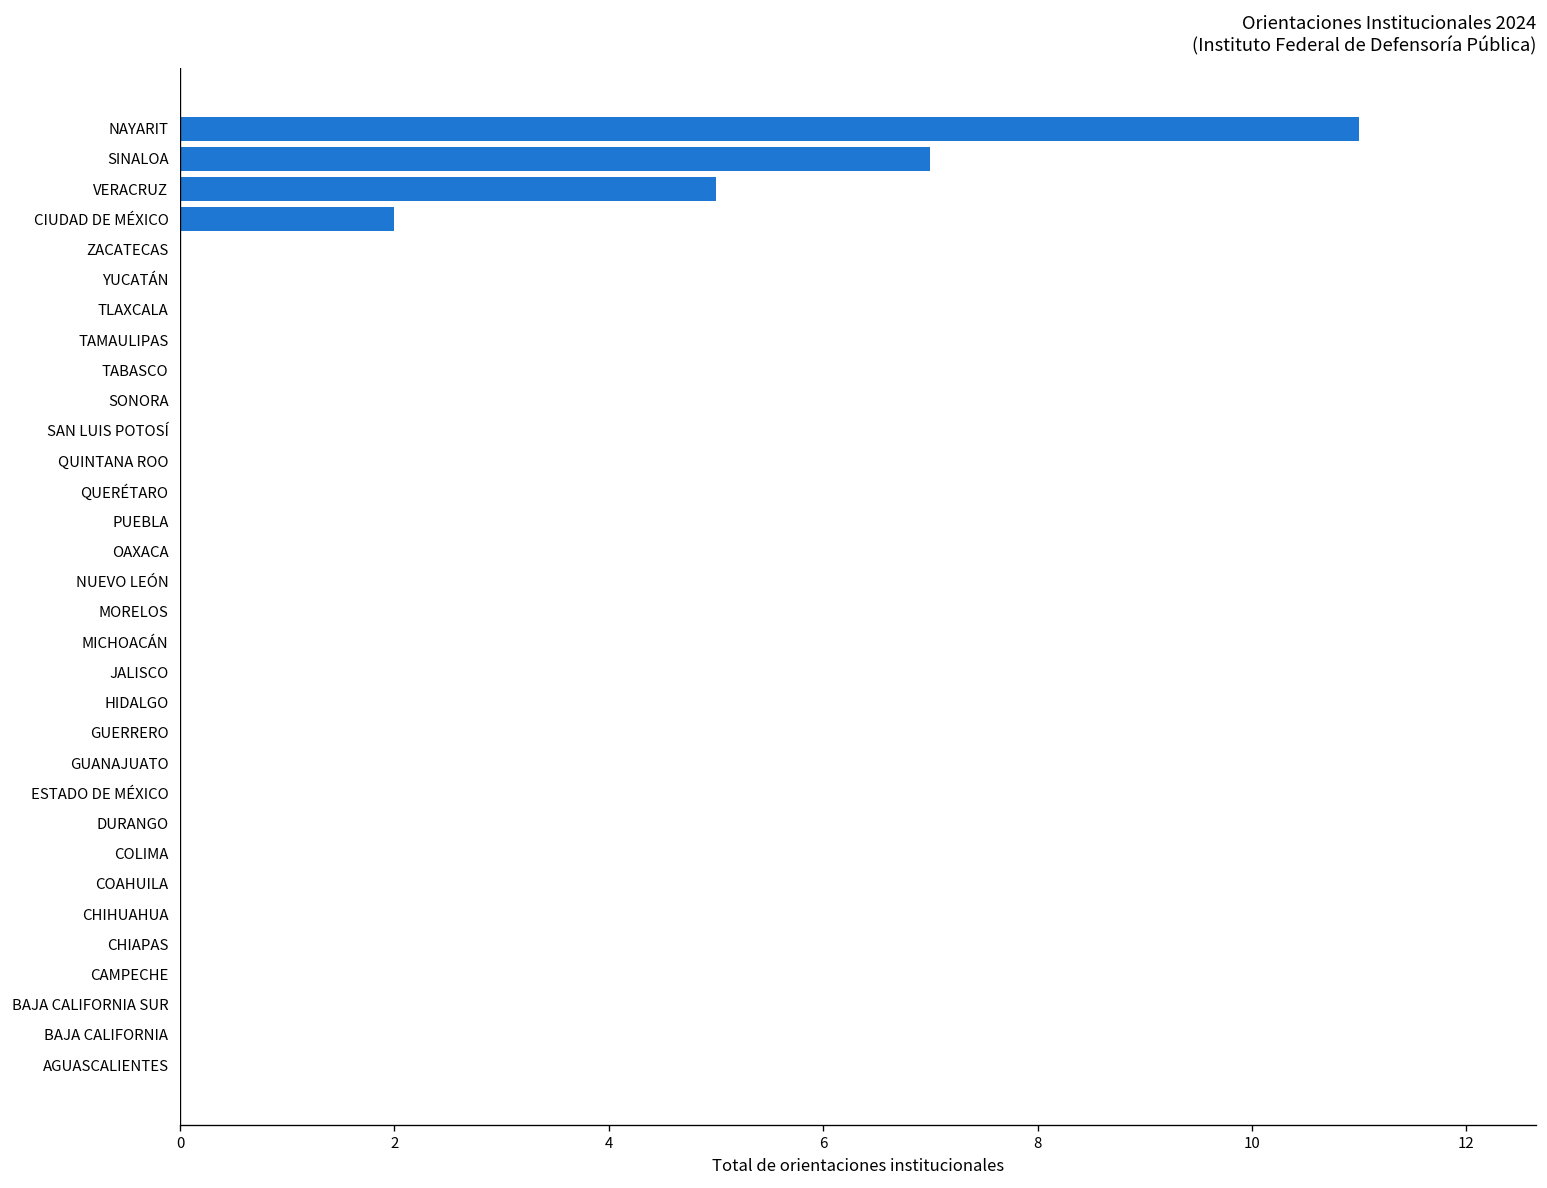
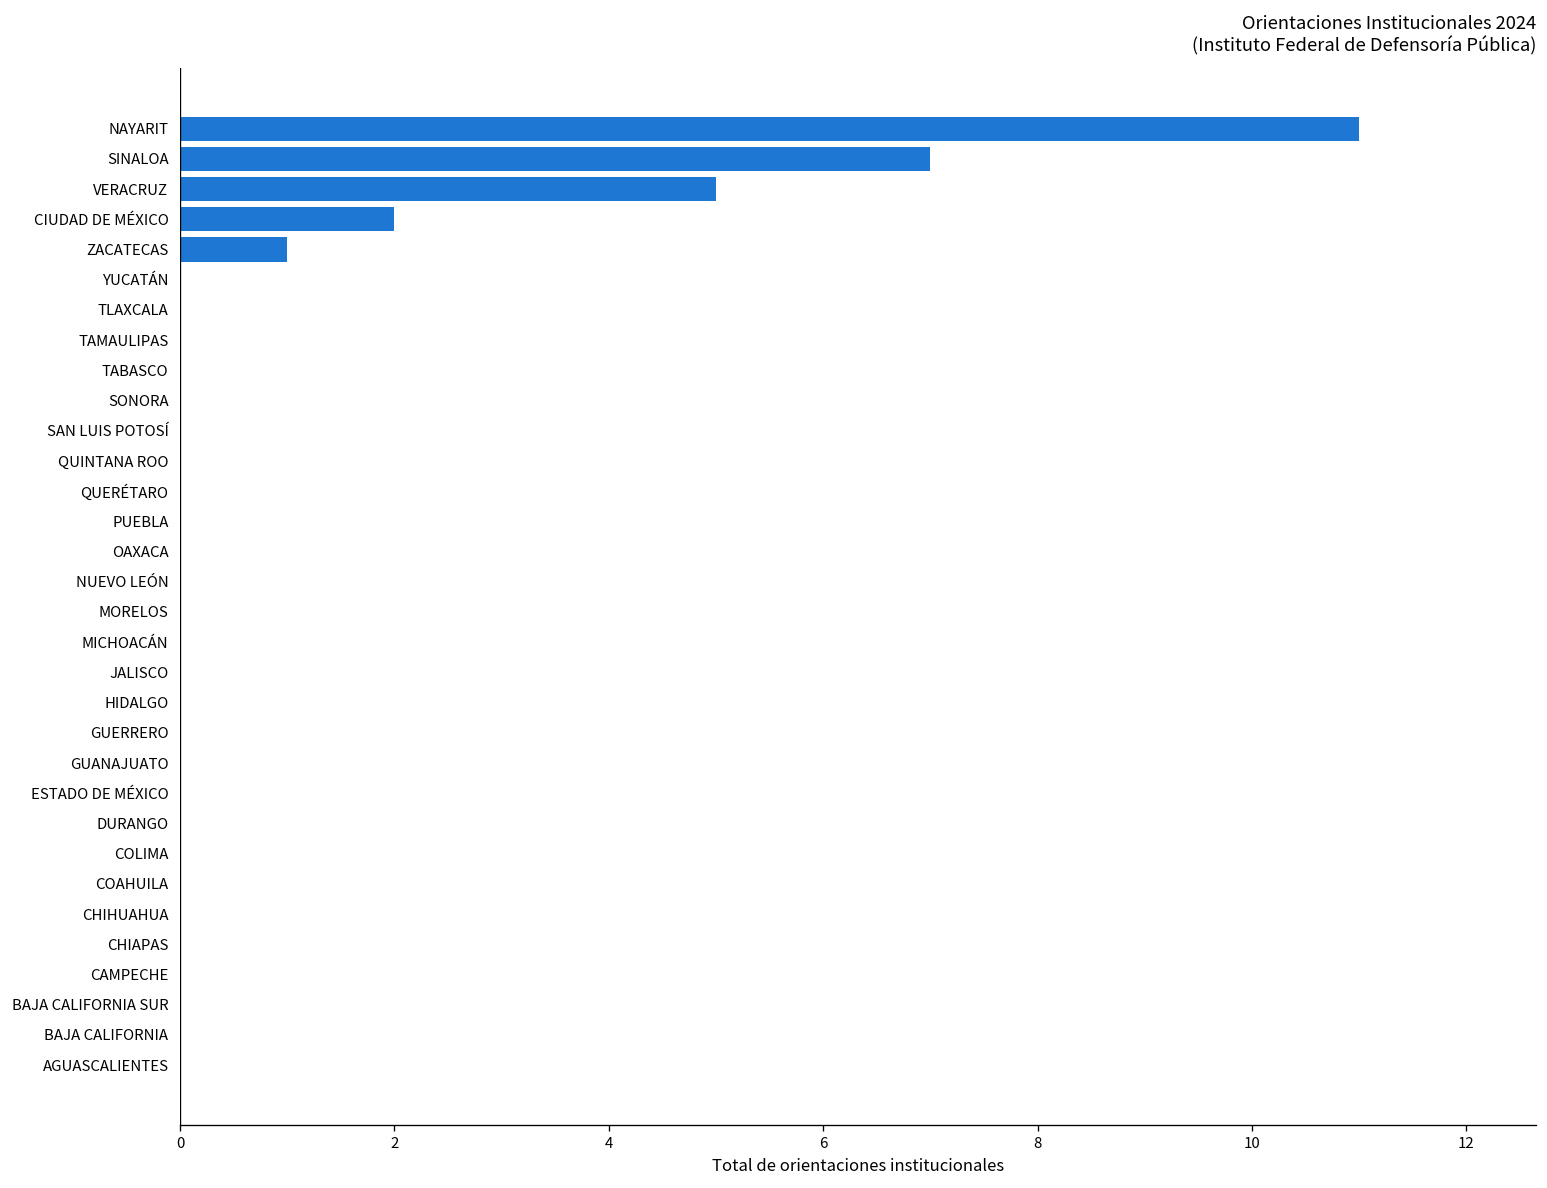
  {
    "NAYARIT": 11,
    "SINALOA": 7,
    "VERACRUZ": 5,
    "CIUDAD DE MÉXICO": 2,
-   "ZACATECAS": 0,
+   "ZACATECAS": 1,
    "YUCATÁN": 0,
    "TLAXCALA": 0,
    "TAMAULIPAS": 0,
    "TABASCO": 0,
    "SONORA": 0,
    "SAN LUIS POTOSÍ": 0,
    "QUINTANA ROO": 0,
    "QUERÉTARO": 0,
    "PUEBLA": 0,
    "OAXACA": 0,
    "NUEVO LEÓN": 0,
    "MORELOS": 0,
    "MICHOACÁN": 0,
    "JALISCO": 0,
    "HIDALGO": 0,
    "GUERRERO": 0,
    "GUANAJUATO": 0,
    "ESTADO DE MÉXICO": 0,
    "DURANGO": 0,
    "COLIMA": 0,
    "COAHUILA": 0,
    "CHIHUAHUA": 0,
    "CHIAPAS": 0,
    "CAMPECHE": 0,
    "BAJA CALIFORNIA SUR": 0,
    "BAJA CALIFORNIA": 0,
    "AGUASCALIENTES": 0
  }
